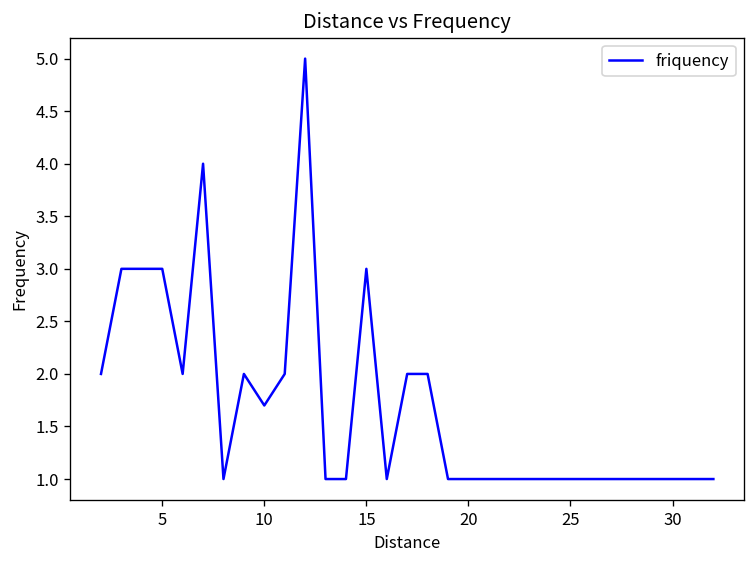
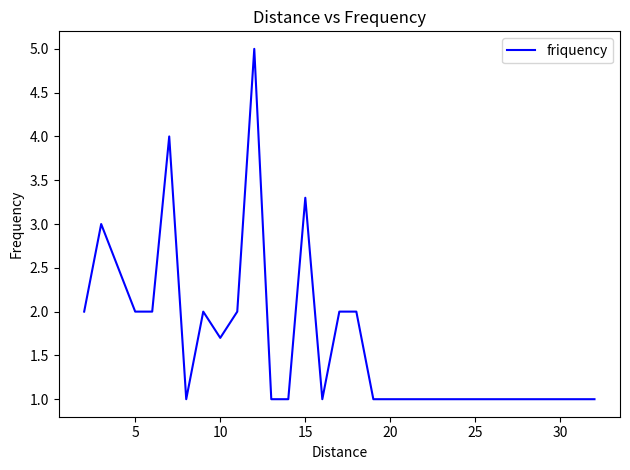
  {
-   "5": 3,
+   "5": 2,
    "10": 1.7,
-   "15": 3.0,
+   "15": 3.3,
    "20": 1.0,
    "25": 1.0
  }
